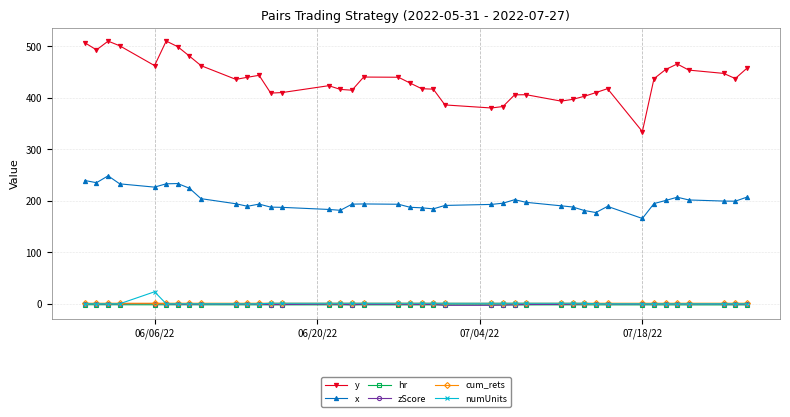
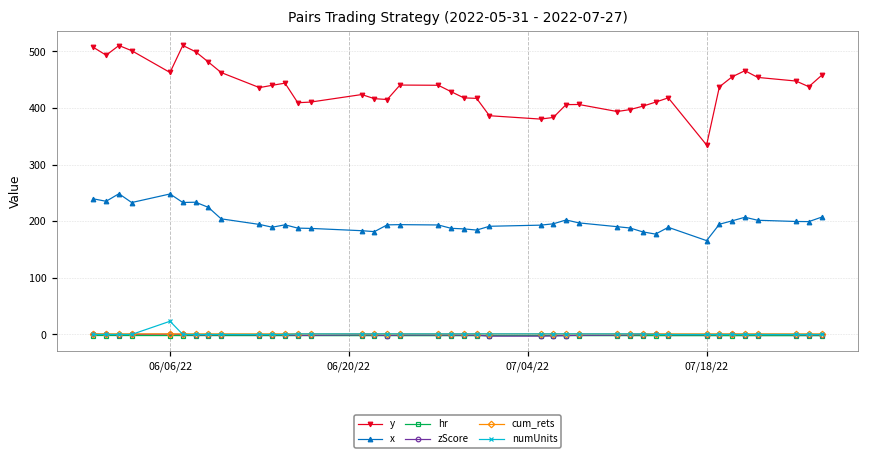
  {
    "y": {
      "06/06/22": 460,
      "07/18/22": 330
    },
    "x": {
-     "06/06/22": 230,
+     "06/06/22": 250,
      "07/18/22": 170
    },
    "numUnits": {
      "06/06/22": 20
    }
  }
